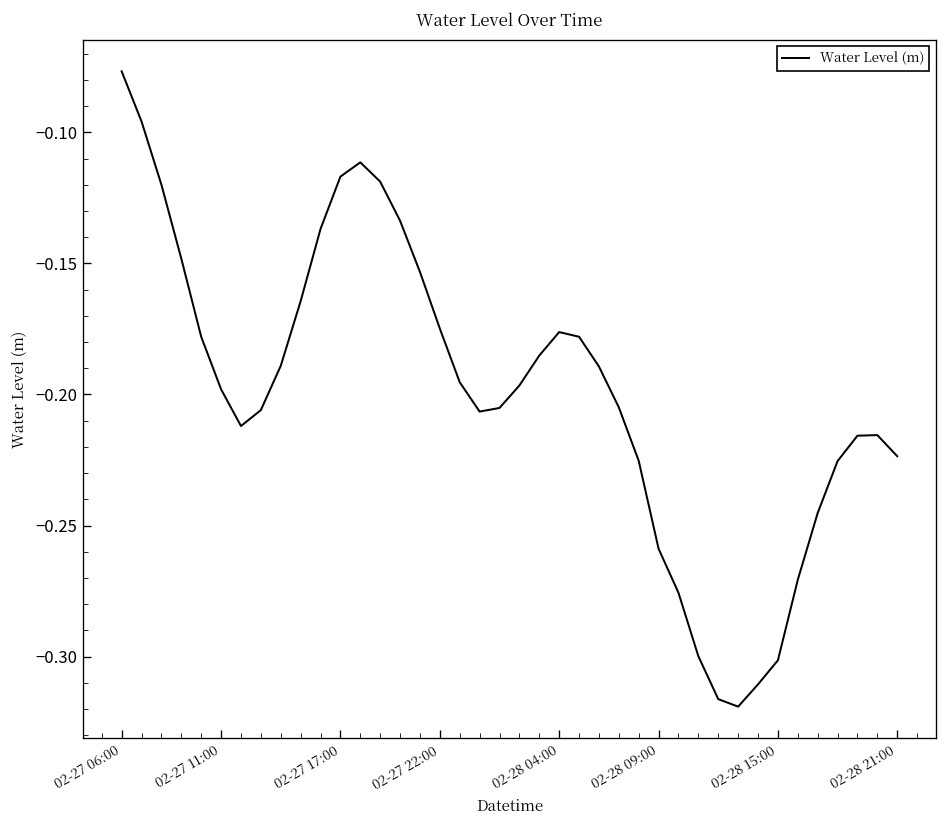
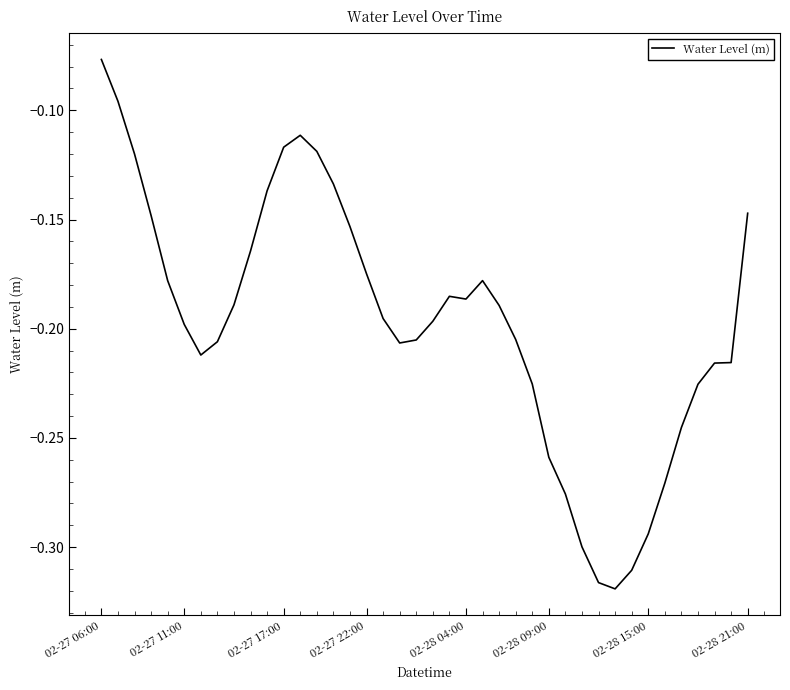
  {
    "02-27 06:00": -0.077,
    "02-27 11:00": -0.198,
    "02-27 17:00": -0.117,
    "02-27 22:00": -0.175,
-   "02-28 04:00": -0.176,
+   "02-28 04:00": -0.186,
    "02-28 09:00": -0.259,
-   "02-28 15:00": -0.301,
-   "02-28 21:00": -0.224
+   "02-28 15:00": -0.294,
+   "02-28 21:00": -0.147
  }
